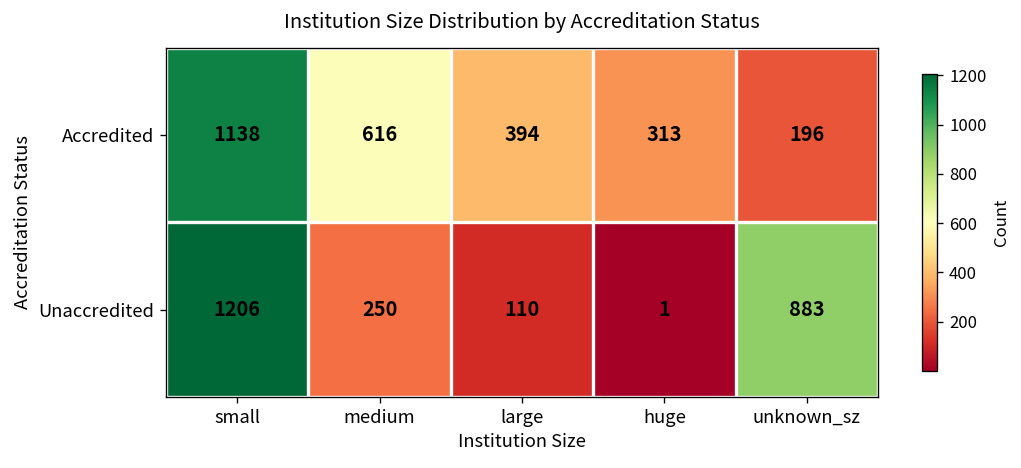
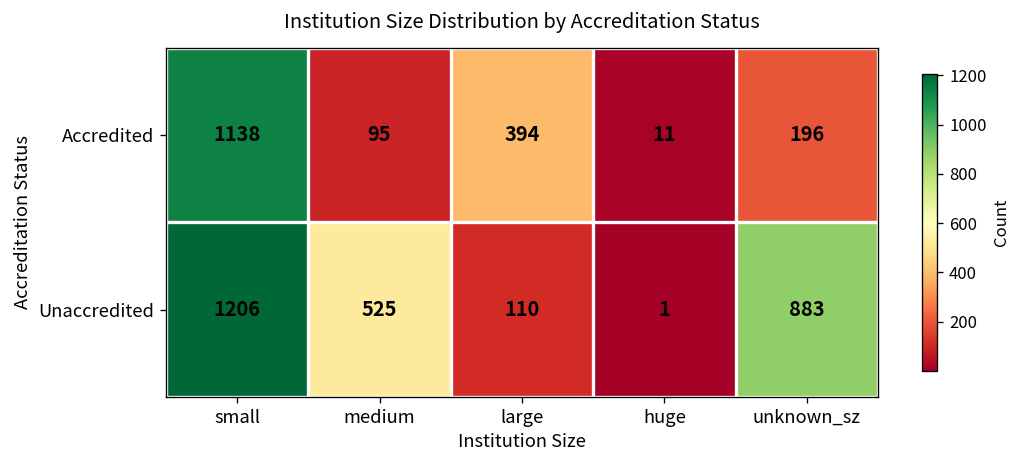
  {
    "Accredited": {
      "small": 1138,
-     "medium": 616,
+     "medium": 95,
      "large": 394,
-     "huge": 313,
+     "huge": 11,
      "unknown_sz": 196
    },
    "Unaccredited": {
      "small": 1206,
-     "medium": 250,
+     "medium": 525,
      "large": 110,
      "huge": 1,
      "unknown_sz": 883
    }
  }
